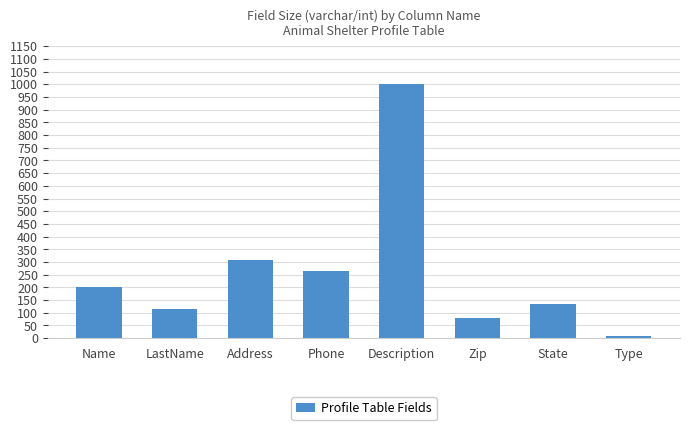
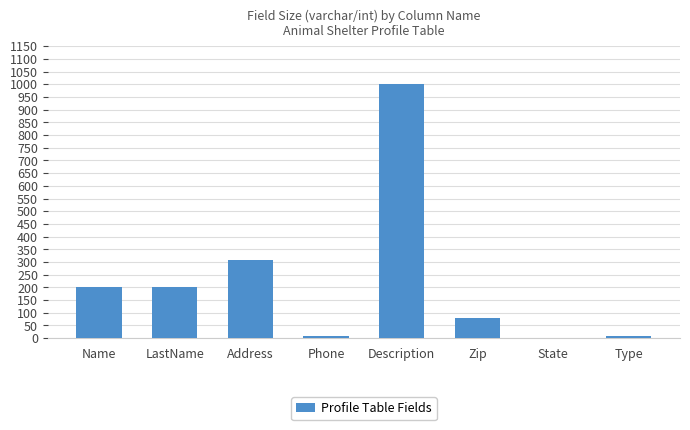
  {
    "Name": 200,
-   "LastName": 110,
+   "LastName": 200,
    "Address": 310,
-   "Phone": 270,
+   "Phone": 10,
    "Description": 1000,
    "Zip": 80,
-   "State": 140,
+   "State": 0,
    "Type": 10
  }
